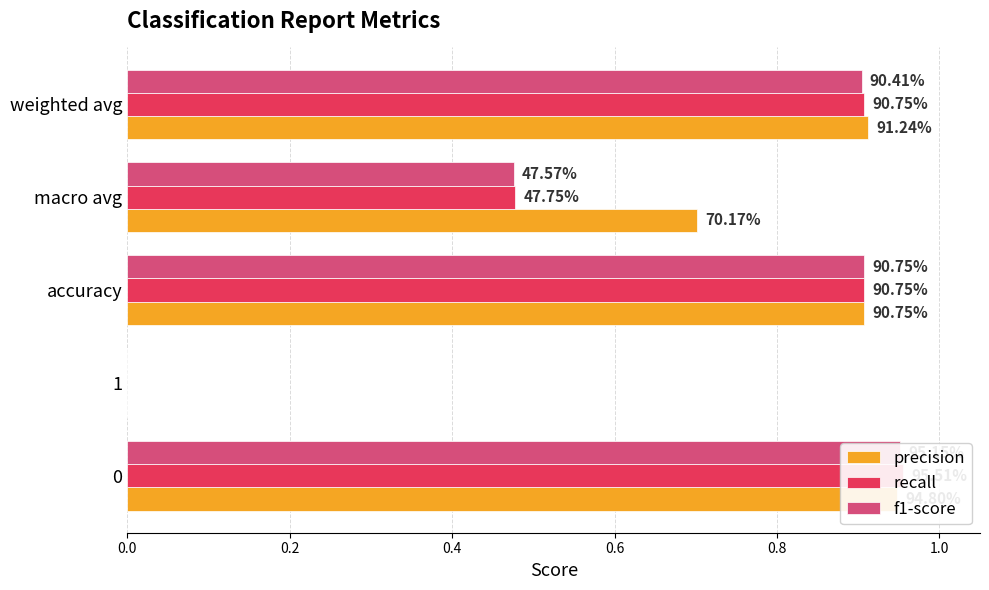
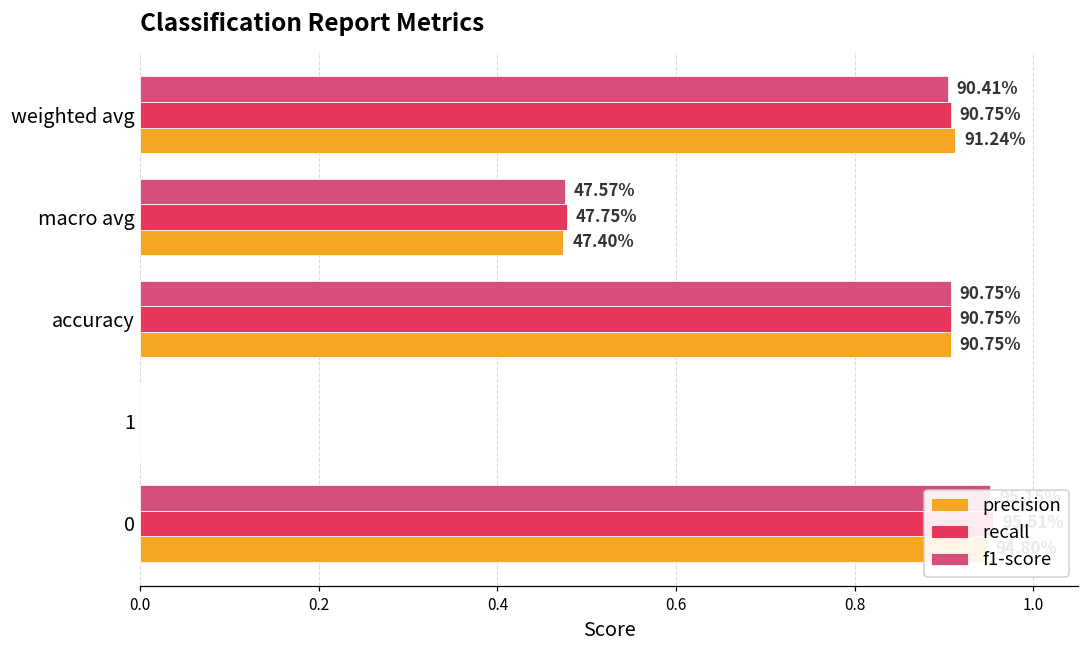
  {
    "precision": {
      "weighted avg": "91.24%",
-     "macro avg": "70.17%",
+     "macro avg": "47.40%",
      "accuracy": "90.75%"
    }
  }
